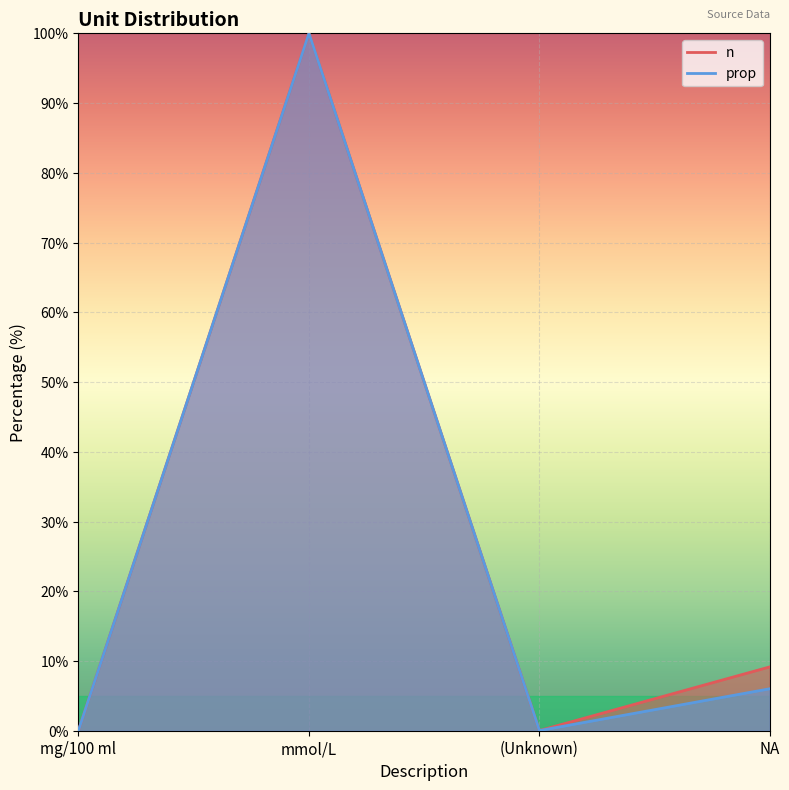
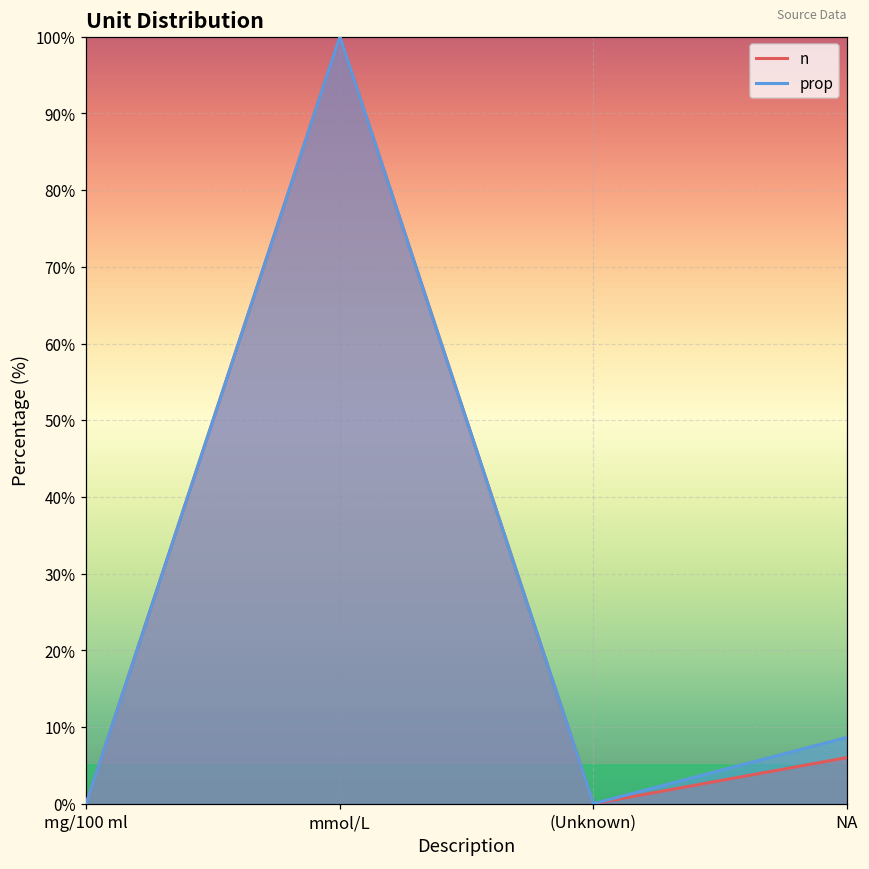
  {
    "n": {
-     "NA": "9%"
+     "NA": "6%"
    },
    "prop": {
-     "NA": "6%"
+     "NA": "9%"
    }
  }
